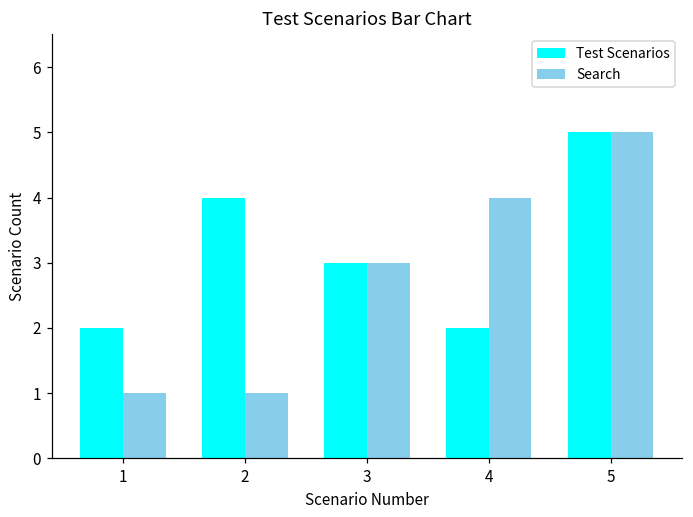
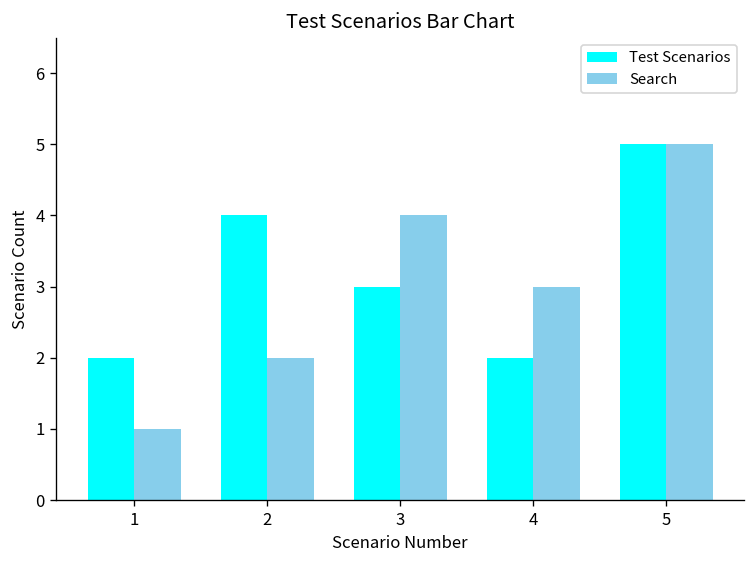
  {
    "Test Scenarios": {
      "1": 2,
      "2": 4,
      "3": 3,
      "4": 2,
      "5": 5
    },
    "Search": {
      "1": 1,
-     "2": 1,
-     "3": 3,
-     "4": 4,
+     "2": 2,
+     "3": 4,
+     "4": 3,
      "5": 5
    }
  }
